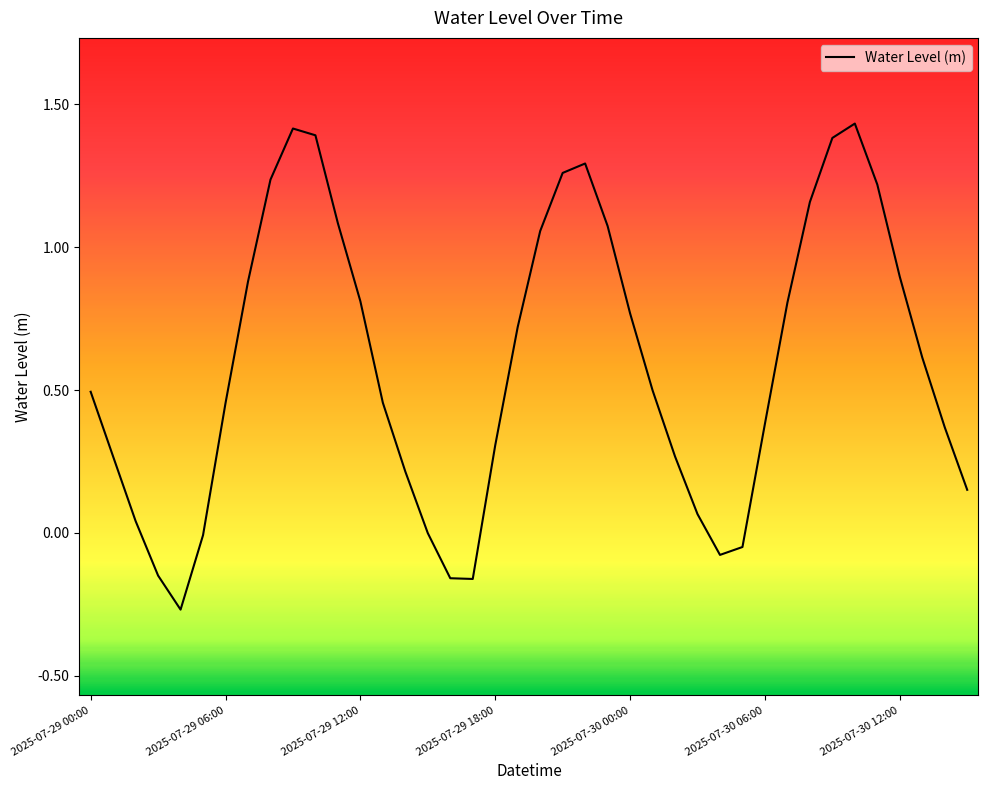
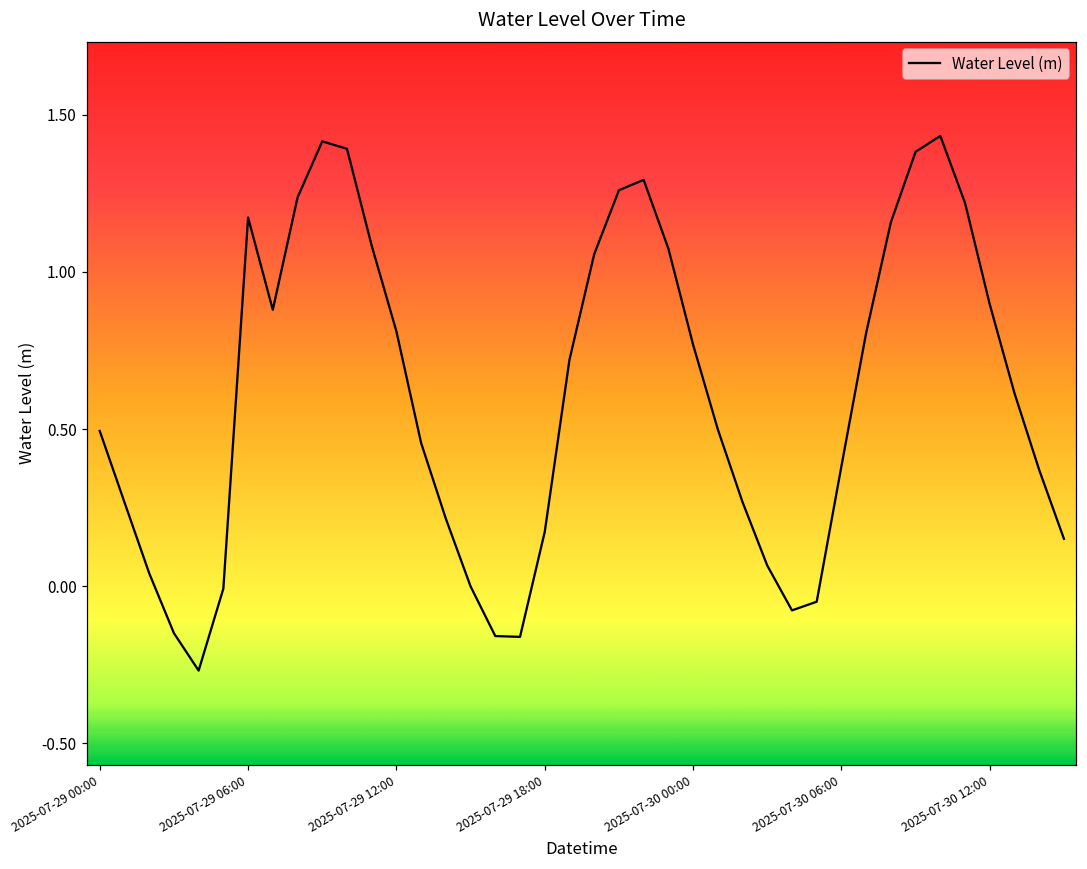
  {
    "2025-07-29 00:00": 0.49,
-   "2025-07-29 06:00": 0.45,
+   "2025-07-29 06:00": 1.17,
    "2025-07-29 12:00": 0.81,
-   "2025-07-29 18:00": 0.31,
+   "2025-07-29 18:00": 0.17,
    "2025-07-30 00:00": 0.77,
    "2025-07-30 06:00": 0.38,
    "2025-07-30 12:00": 0.90
  }
